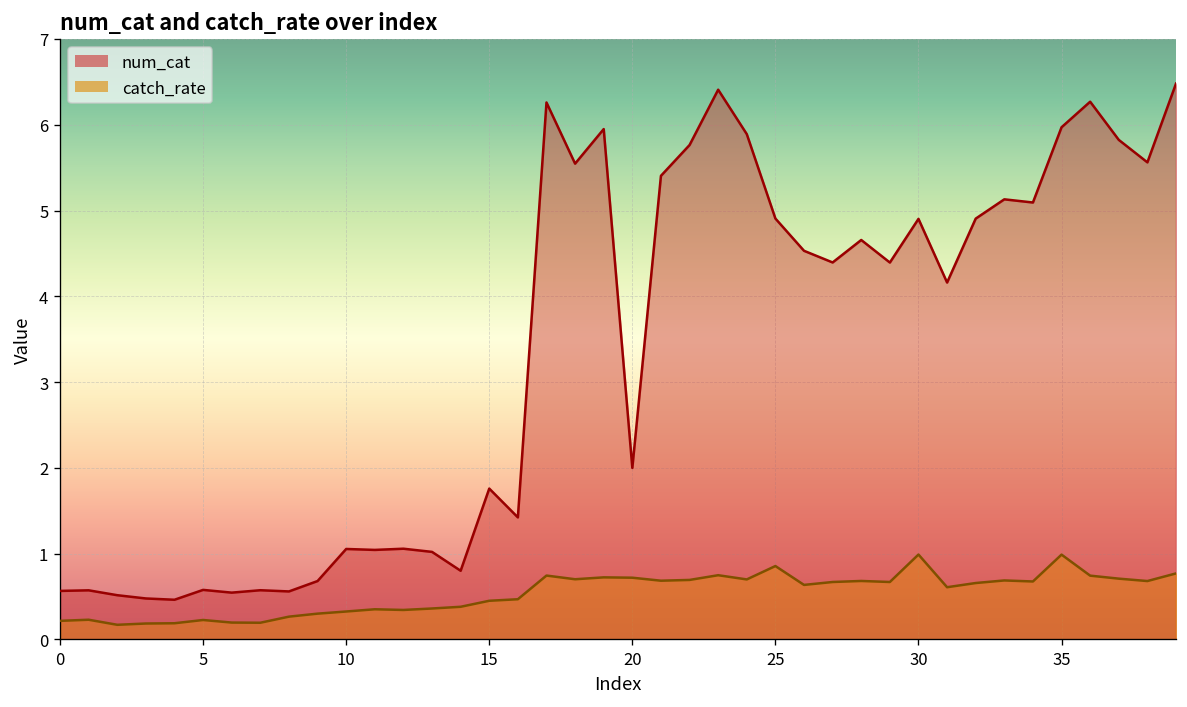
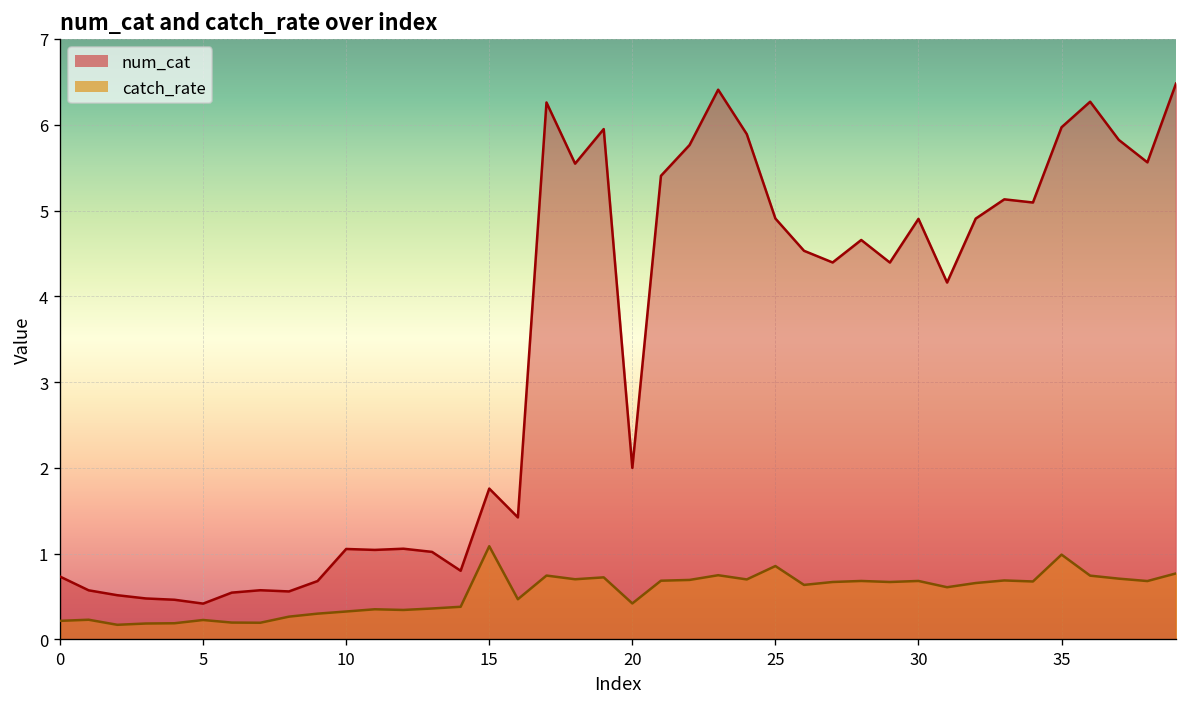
  {
    "num_cat": {
-     "0": 0.6,
-     "5": 0.6,
+     "0": 0.7,
+     "5": 0.4,
      "10": 1.1,
      "15": 1.8,
      "20": 2.0,
      "25": 4.9,
      "30": 4.9,
      "35": 6.0
    },
    "catch_rate": {
      "0": 0.2,
      "5": 0.2,
      "10": 0.3,
-     "15": 0.5,
-     "20": 0.7,
+     "15": 1.1,
+     "20": 0.4,
      "25": 0.9,
-     "30": 1.0,
+     "30": 0.7,
      "35": 1.0
    }
  }
